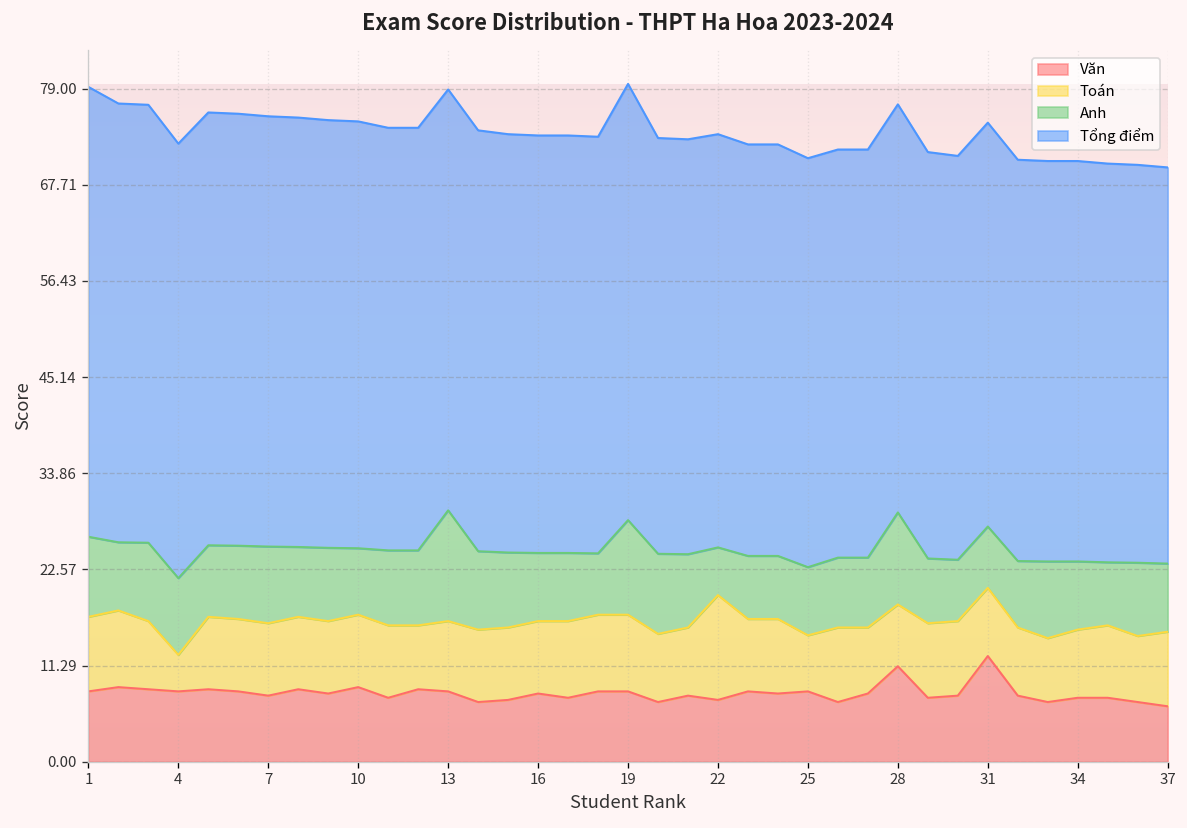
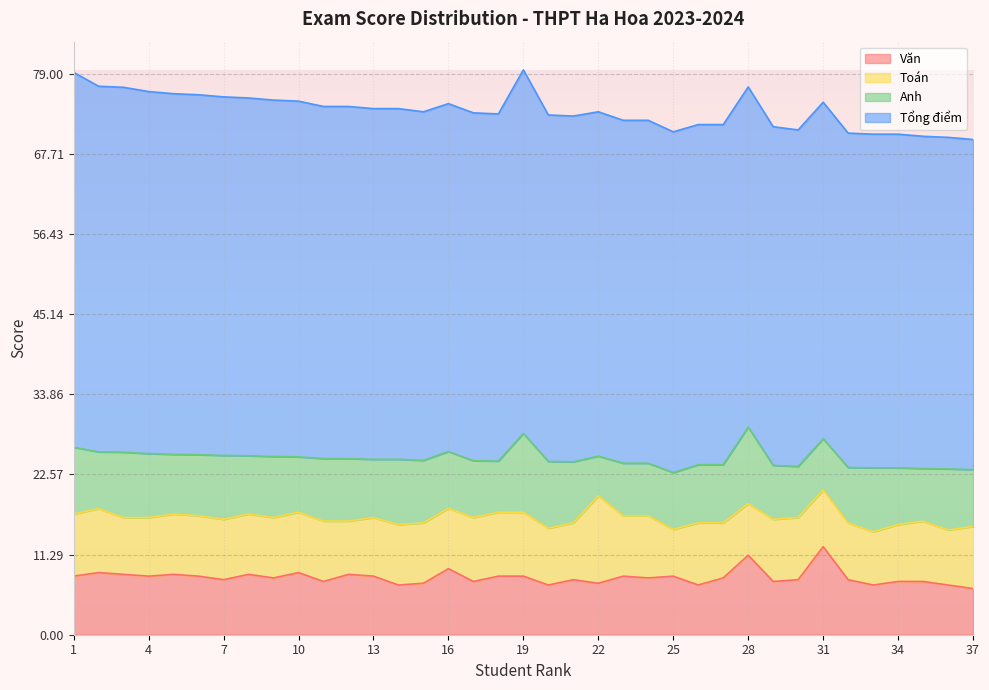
  {
    "Văn": {
      "1": 8,
      "4": 8,
      "7": 8,
      "10": 9,
      "13": 8,
-     "16": 8,
+     "16": 9,
      "19": 8,
      "22": 7,
      "25": 8,
      "28": 11,
      "31": 12,
      "34": 8,
      "37": 7
    },
    "Toán": {
      "1": 9,
-     "4": 4,
+     "4": 8,
      "7": 9,
      "10": 9,
      "13": 8,
      "16": 9,
      "19": 9,
      "22": 12,
      "25": 7,
      "28": 7,
      "31": 8,
      "34": 8,
      "37": 9
    },
    "Anh": {
      "1": 9,
      "4": 9,
      "7": 9,
      "10": 8,
-     "13": 13,
+     "13": 8,
      "16": 8,
      "19": 11,
      "22": 6,
      "25": 8,
      "28": 11,
      "31": 7,
      "34": 8,
      "37": 8
    },
    "Tổng điểm": {
      "1": 53,
      "4": 51,
      "7": 51,
      "10": 50,
      "13": 49,
      "16": 49,
      "19": 51,
      "22": 49,
      "25": 48,
      "28": 48,
      "31": 47,
      "34": 47,
      "37": 47
    }
  }
